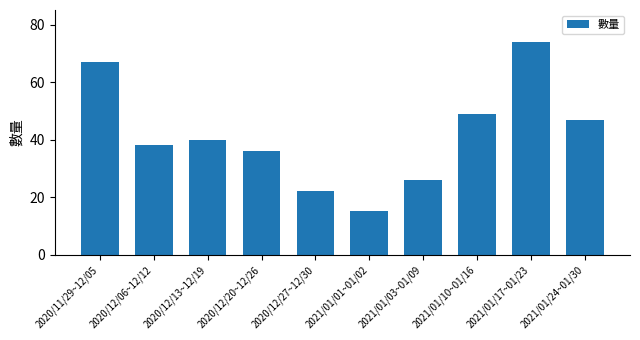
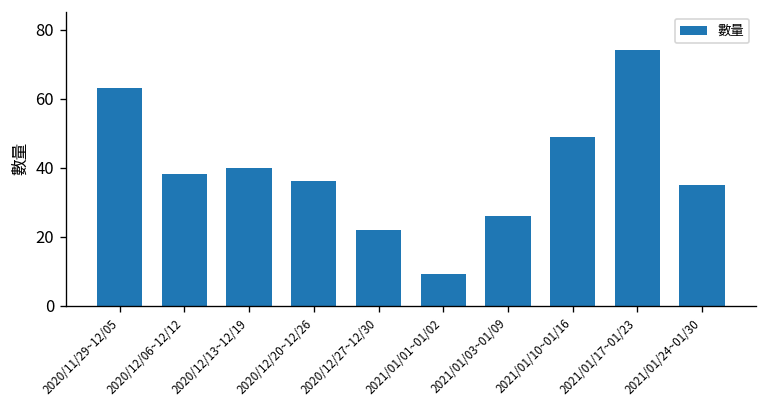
  {
-   "2020/11/29~12/05": 67,
+   "2020/11/29~12/05": 63,
    "2020/12/06~12/12": 38,
    "2020/12/13~12/19": 40,
    "2020/12/20~12/26": 36,
    "2020/12/27~12/30": 22,
-   "2021/01/01~01/02": 15,
+   "2021/01/01~01/02": 9,
    "2021/01/03~01/09": 26,
    "2021/01/10~01/16": 49,
    "2021/01/17~01/23": 74,
-   "2021/01/24~01/30": 47
+   "2021/01/24~01/30": 35
  }
